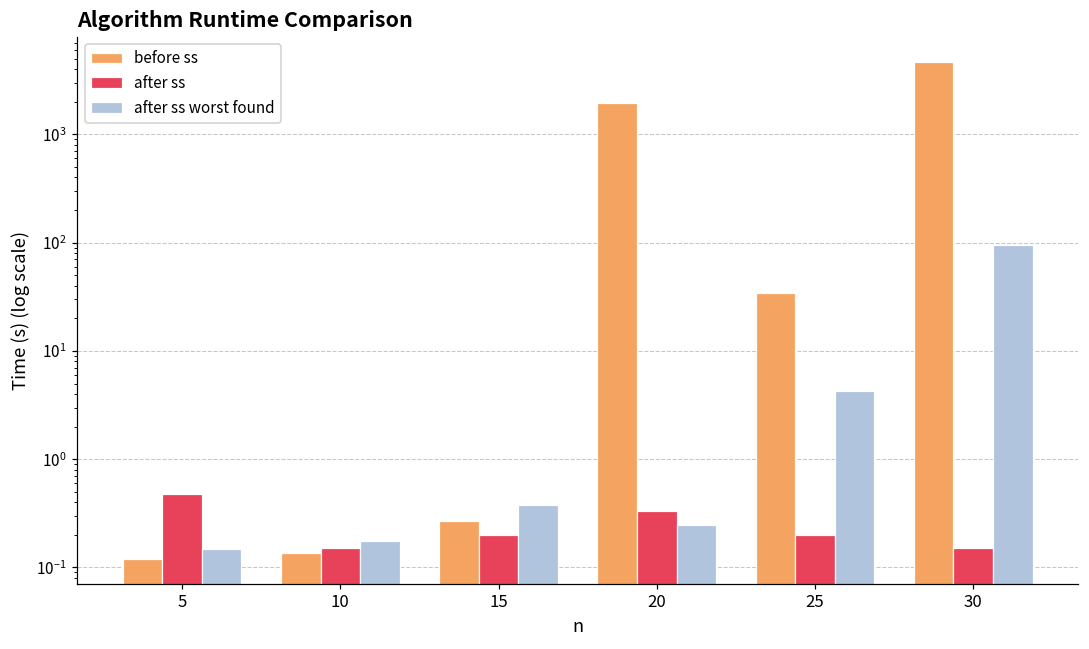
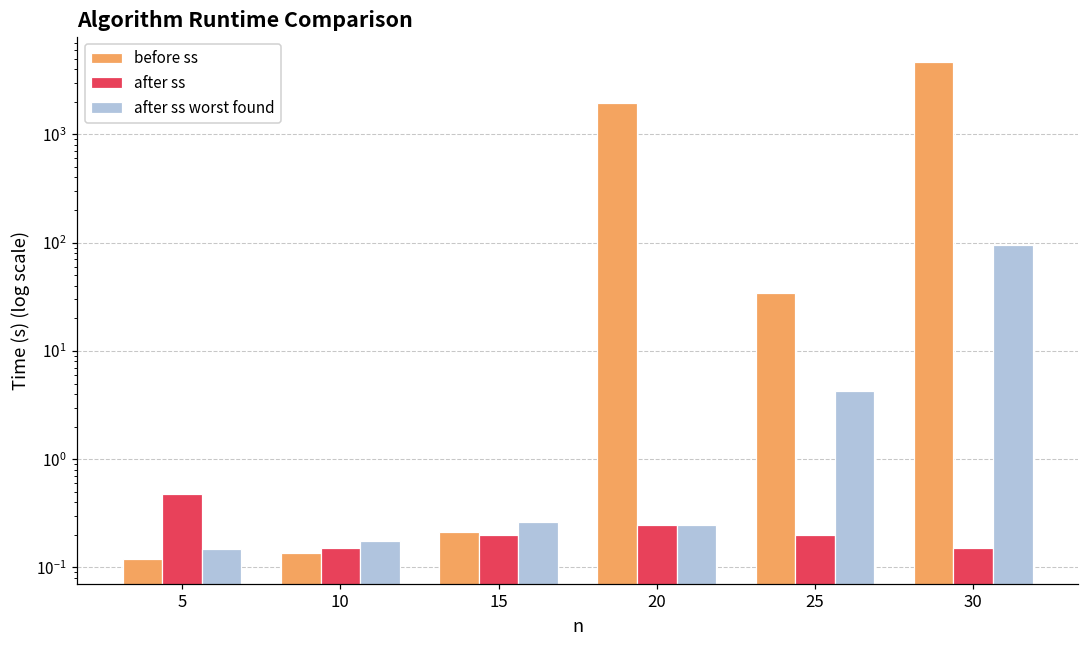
  {
    "before ss": {
      "5": 0.12,
      "10": 0.14,
-     "15": 0.27,
+     "15": 0.21,
      "20": 1900,
      "25": 34,
      "30": 5000
    },
    "after ss": {
      "5": 0.5,
      "10": 0.15,
      "15": 0.20,
-     "20": 0.33,
+     "20": 0.25,
      "25": 0.20,
      "30": 0.15
    },
    "after ss worst found": {
      "5": 0.15,
      "10": 0.18,
-     "15": 0.38,
+     "15": 0.26,
      "20": 0.25,
      "25": 4,
      "30": 90
    }
  }
